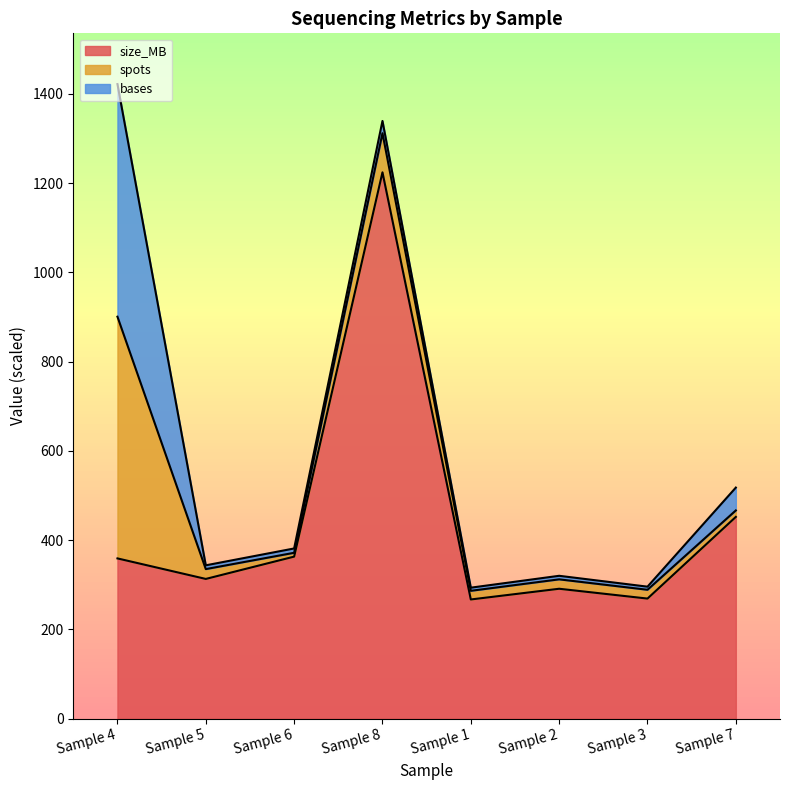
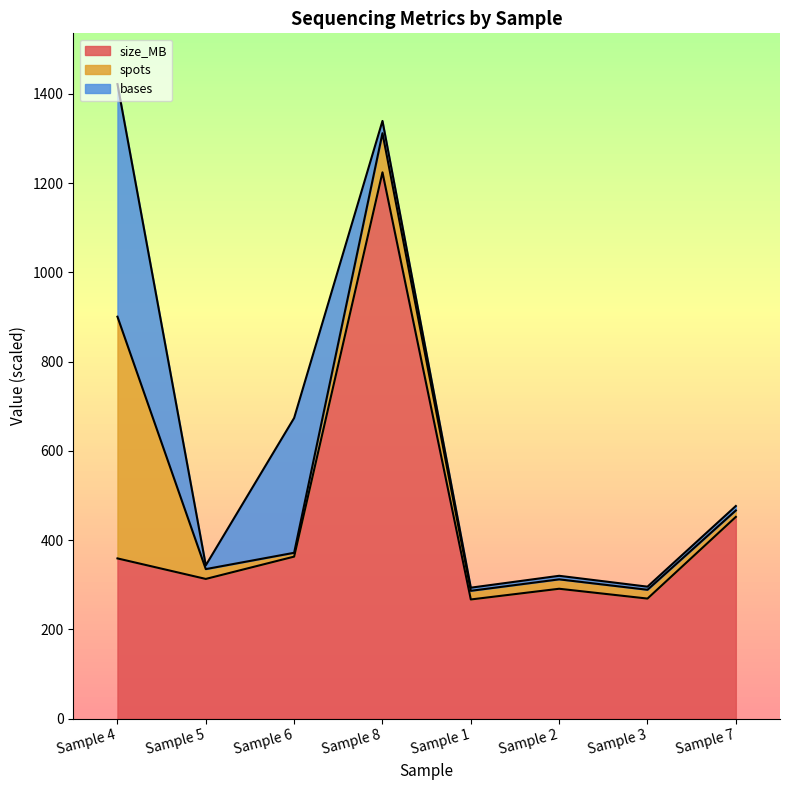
  {
    "size_MB": {
      "Sample 4": 360,
      "Sample 5": 310,
      "Sample 6": 360,
      "Sample 8": 1220,
      "Sample 1": 270,
      "Sample 2": 290,
      "Sample 3": 270,
      "Sample 7": 450
    },
    "spots": {
      "Sample 4": 540,
      "Sample 5": 20,
      "Sample 6": 10,
      "Sample 8": 90,
      "Sample 1": 20,
      "Sample 2": 20,
      "Sample 3": 20,
      "Sample 7": 10
    },
    "bases": {
      "Sample 5": 10,
-     "Sample 6": 10,
+     "Sample 6": 300,
      "Sample 8": 30,
      "Sample 1": 10,
      "Sample 2": 10,
      "Sample 3": 10,
-     "Sample 7": 50
+     "Sample 7": 10
    }
  }
